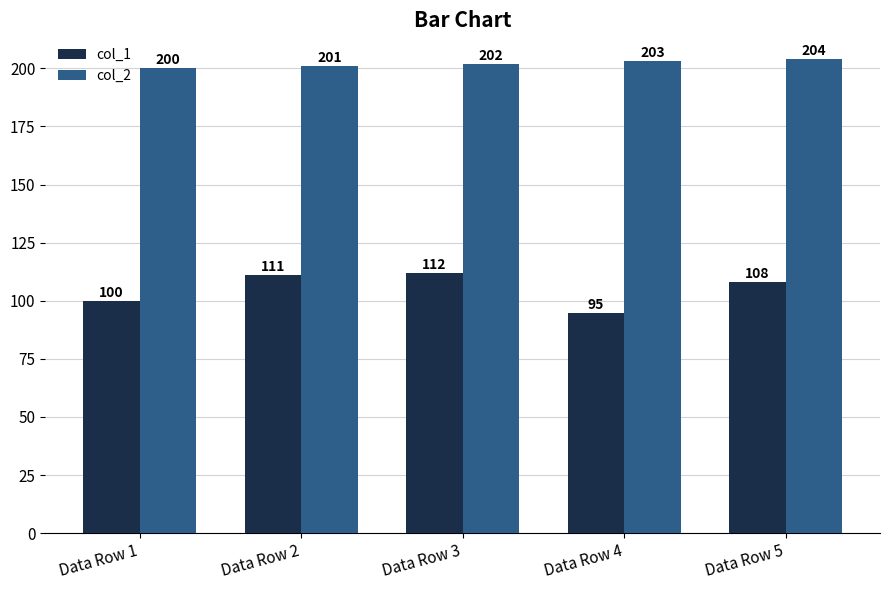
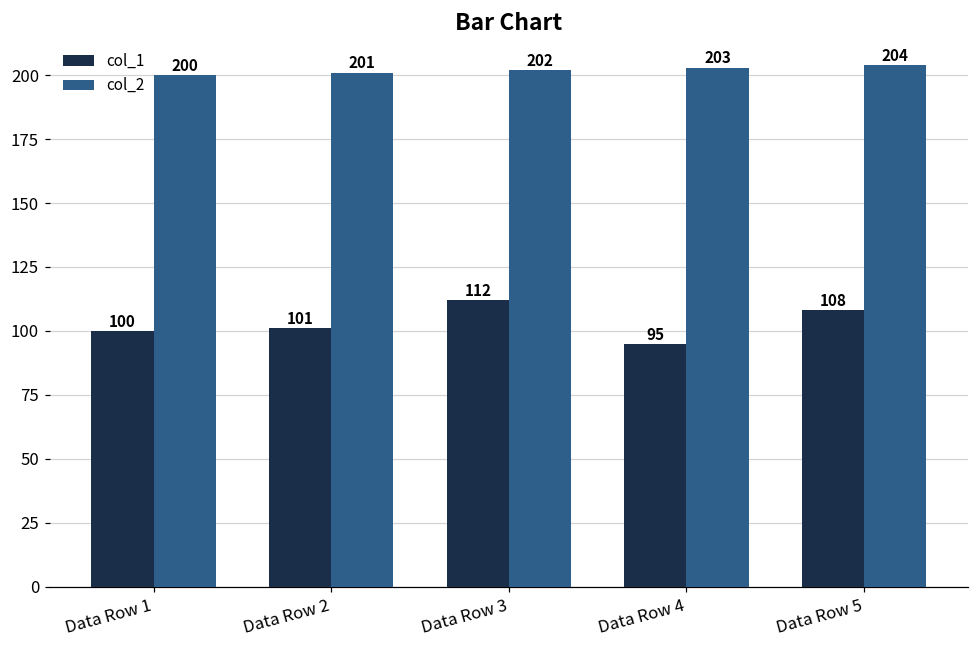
  {
    "col_1": {
      "Data Row 1": 100,
-     "Data Row 2": 111,
+     "Data Row 2": 101,
      "Data Row 3": 112,
      "Data Row 4": 95,
      "Data Row 5": 108
    },
    "col_2": {
      "Data Row 1": 200,
      "Data Row 2": 201,
      "Data Row 3": 202,
      "Data Row 4": 203,
      "Data Row 5": 204
    }
  }
